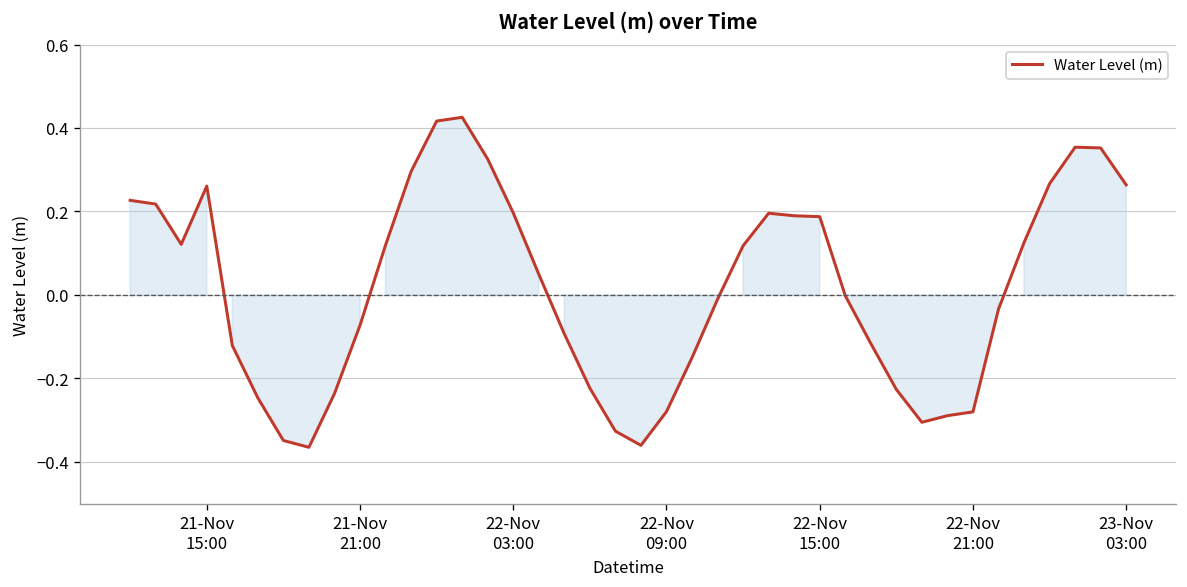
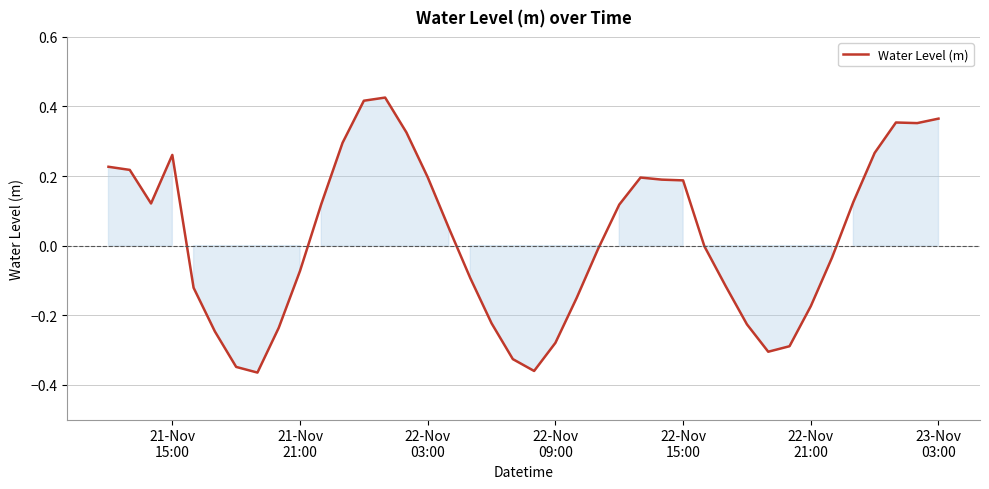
  {
    "21-Nov 15:00": 0.26,
    "21-Nov 21:00": -0.07,
    "22-Nov 03:00": 0.20,
    "22-Nov 09:00": -0.28,
    "22-Nov 15:00": 0.19,
-   "22-Nov 21:00": -0.28,
-   "23-Nov 03:00": 0.26
+   "22-Nov 21:00": -0.17,
+   "23-Nov 03:00": 0.37
  }
